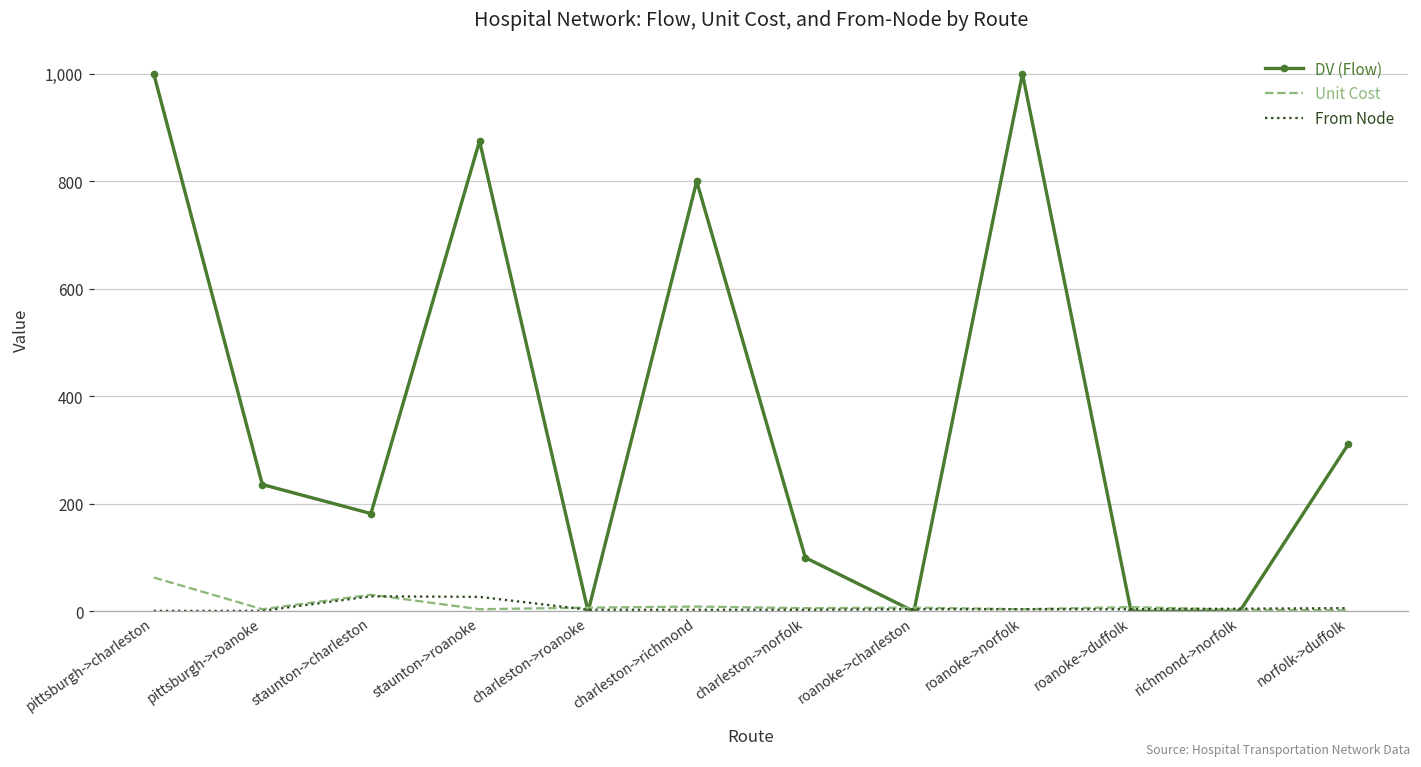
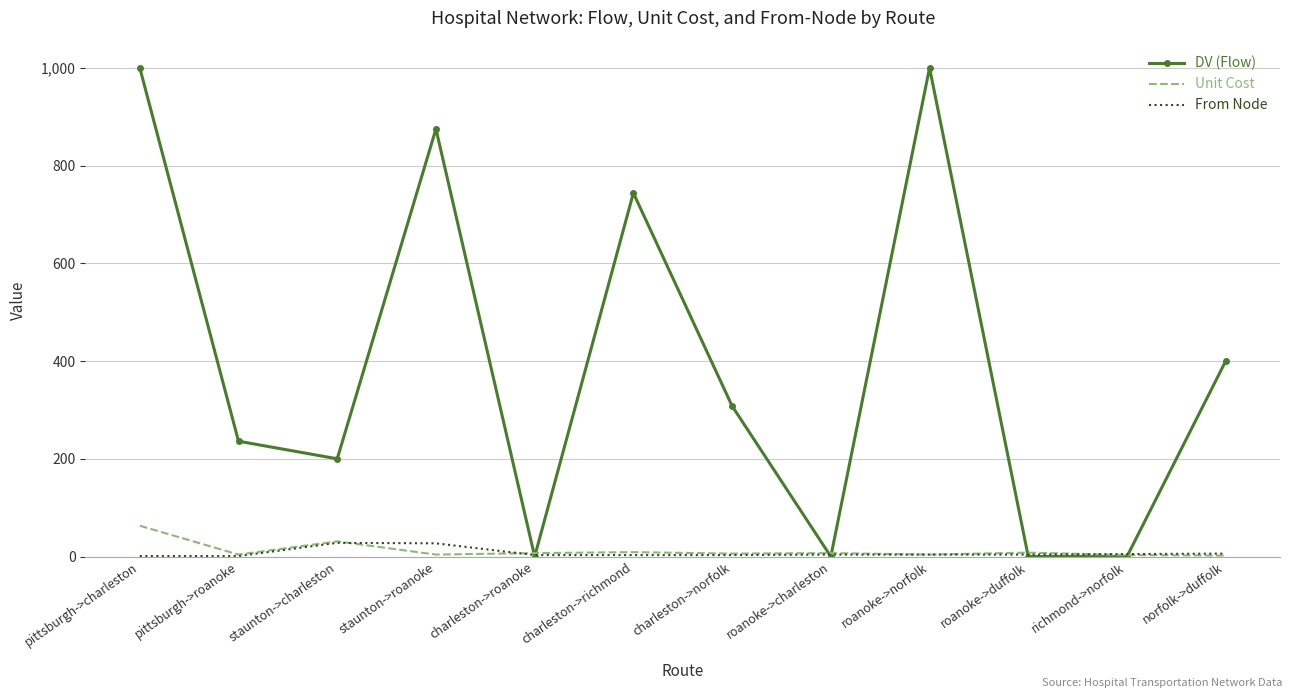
  {
    "DV (Flow)": {
      "pittsburgh->charleston": "1,000",
      "pittsburgh->roanoke": "240",
-     "staunton->charleston": "180",
+     "staunton->charleston": "200",
      "staunton->roanoke": "880",
-     "charleston->richmond": "800",
-     "charleston->norfolk": "100",
+     "charleston->richmond": "740",
+     "charleston->norfolk": "310",
      "roanoke->norfolk": "1,000",
-     "norfolk->duffolk": "310"
+     "norfolk->duffolk": "400"
    },
    "Unit Cost": {
      "pittsburgh->charleston": "60",
      "staunton->roanoke": "0",
      "charleston->richmond": "10"
    },
    "From Node": {
      "pittsburgh->charleston": "0",
      "staunton->roanoke": "30",
      "charleston->richmond": "0"
    }
  }
